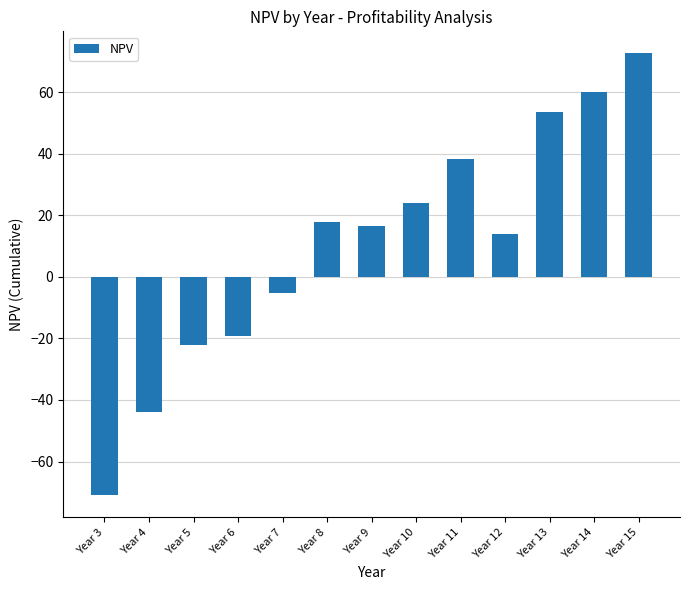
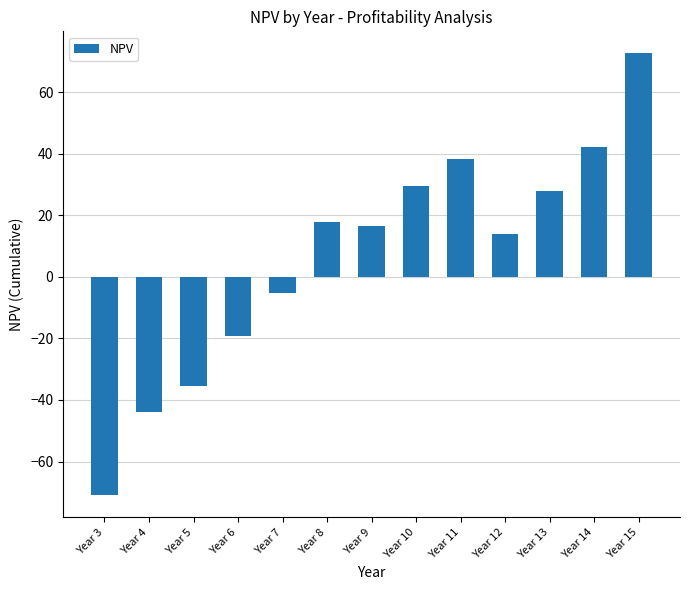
  {
    "Year 3": -71,
    "Year 4": -44,
-   "Year 5": -22,
+   "Year 5": -35,
    "Year 6": -19,
    "Year 7": -5,
    "Year 8": 18,
    "Year 9": 17,
-   "Year 10": 24,
+   "Year 10": 29,
    "Year 11": 38,
    "Year 12": 14,
-   "Year 13": 54,
-   "Year 14": 60,
+   "Year 13": 28,
+   "Year 14": 42,
    "Year 15": 73
  }
